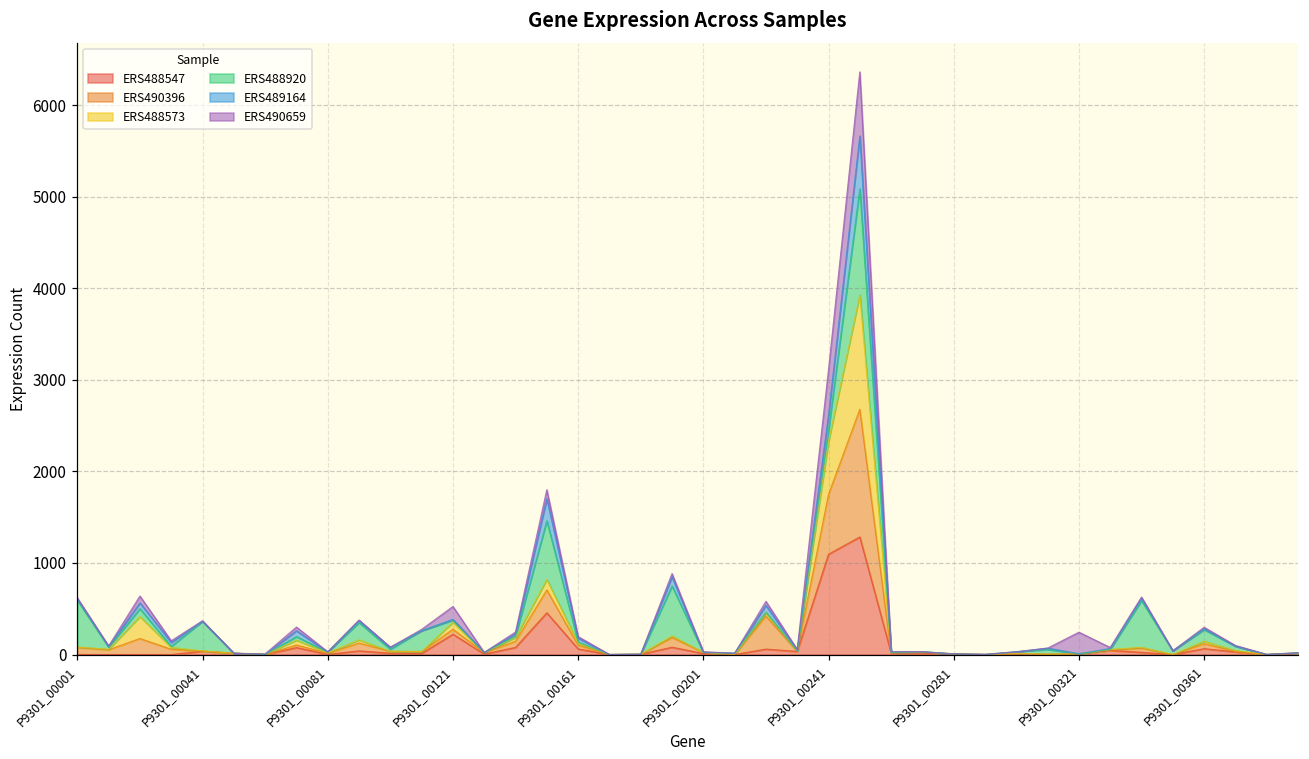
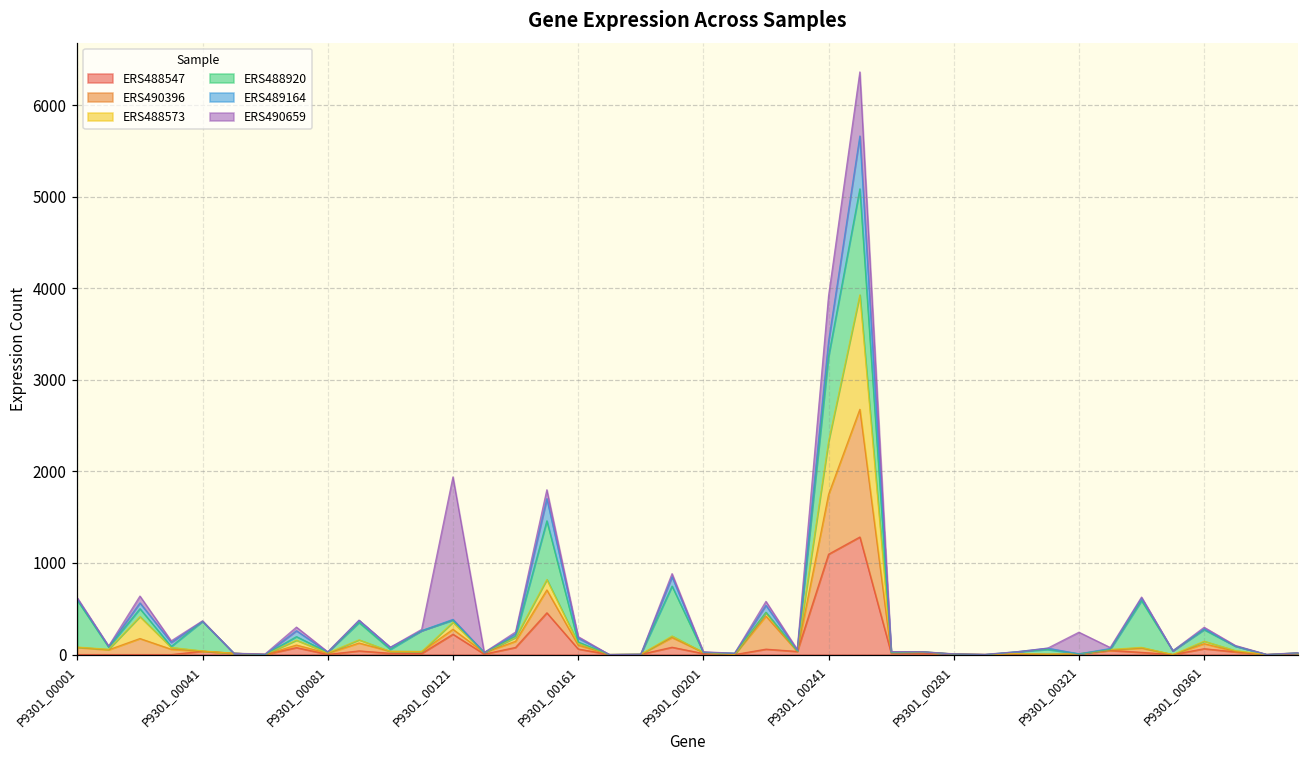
  {
    "ERS488573": {
      "P9301_00241": 600
    },
    "ERS488920": {
-     "P9301_00241": 100
+     "P9301_00241": 900
    },
    "ERS489164": {
      "P9301_00241": 200
    },
    "ERS490659": {
-     "P9301_00121": 100,
+     "P9301_00121": 1600,
      "P9301_00241": 500,
      "P9301_00321": 200
    }
  }
